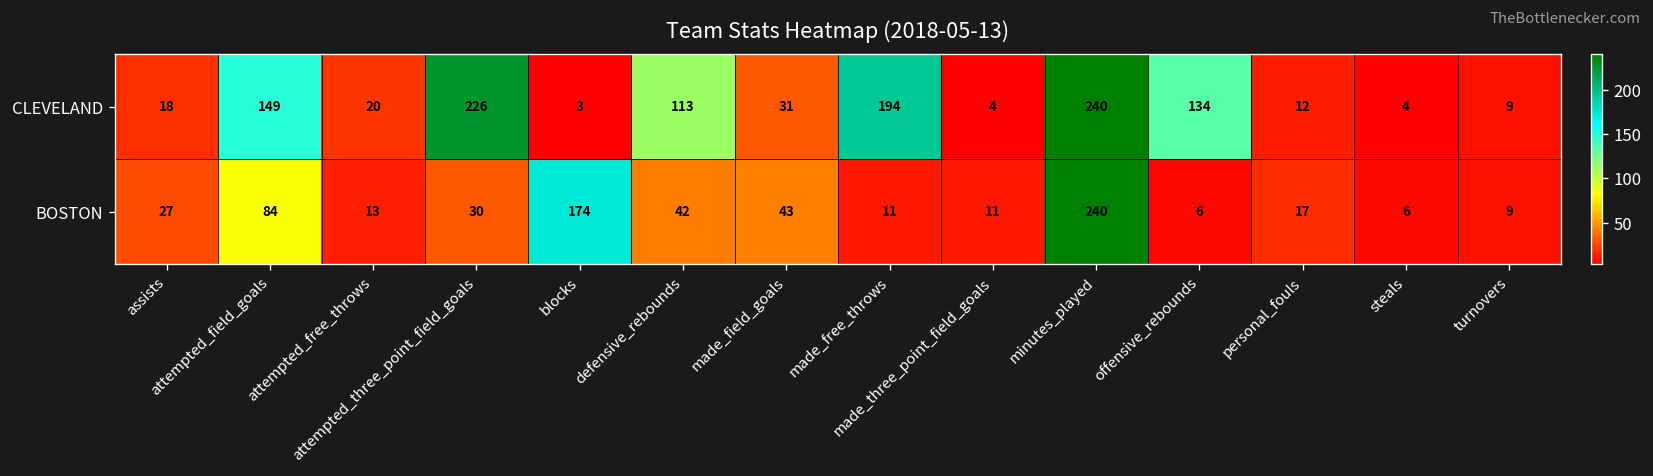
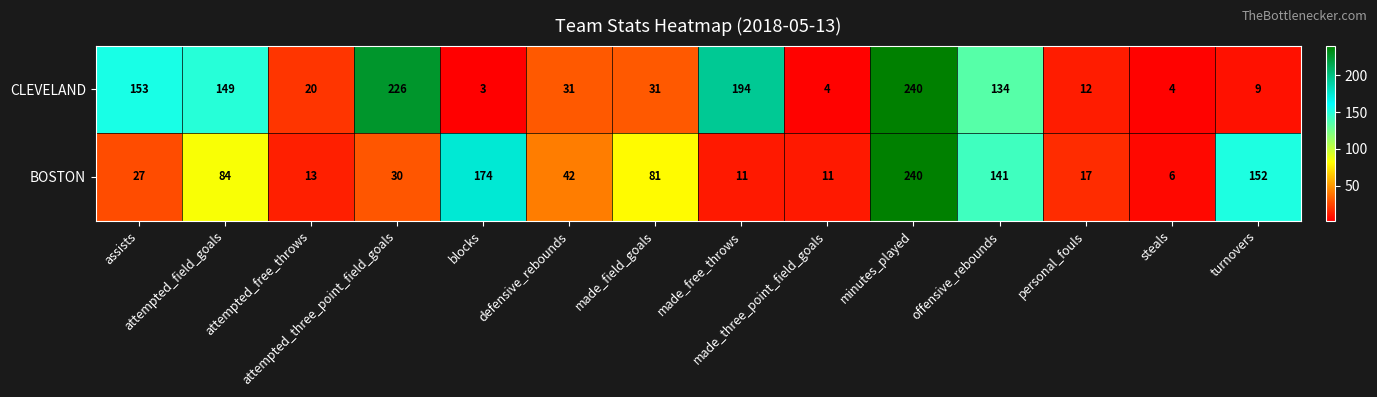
  {
    "CLEVELAND": {
-     "assists": 18,
+     "assists": 153,
      "attempted_field_goals": 149,
      "attempted_free_throws": 20,
      "attempted_three_point_field_goals": 226,
      "blocks": 3,
-     "defensive_rebounds": 113,
+     "defensive_rebounds": 31,
      "made_field_goals": 31,
      "made_free_throws": 194,
      "made_three_point_field_goals": 4,
      "minutes_played": 240,
      "offensive_rebounds": 134,
      "personal_fouls": 12,
      "steals": 4,
      "turnovers": 9
    },
    "BOSTON": {
      "assists": 27,
      "attempted_field_goals": 84,
      "attempted_free_throws": 13,
      "attempted_three_point_field_goals": 30,
      "blocks": 174,
      "defensive_rebounds": 42,
-     "made_field_goals": 43,
+     "made_field_goals": 81,
      "made_free_throws": 11,
      "made_three_point_field_goals": 11,
      "minutes_played": 240,
-     "offensive_rebounds": 6,
+     "offensive_rebounds": 141,
      "personal_fouls": 17,
      "steals": 6,
-     "turnovers": 9
+     "turnovers": 152
    }
  }
